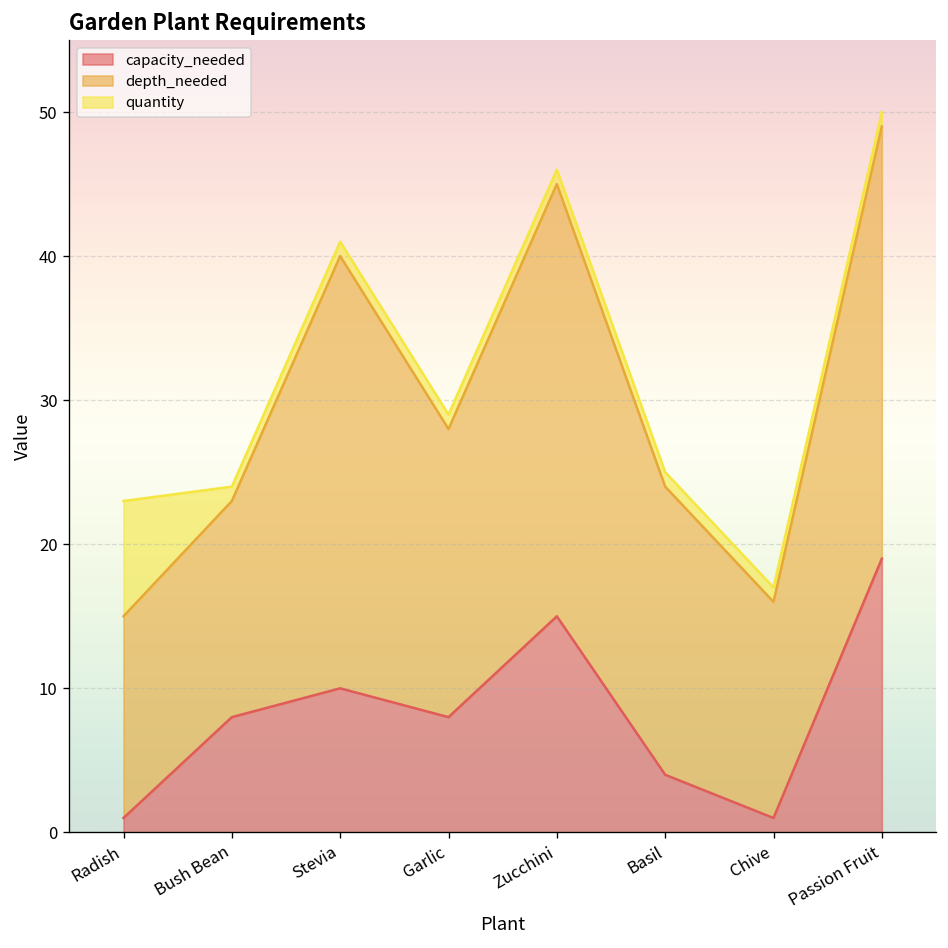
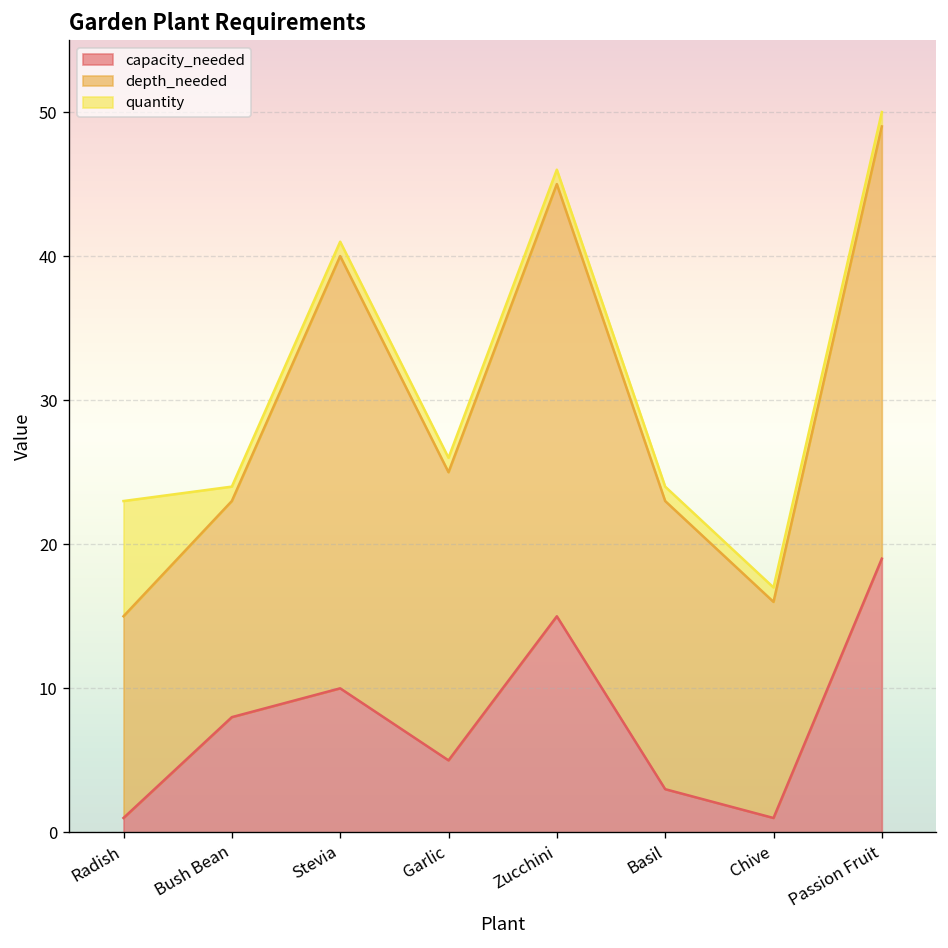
  {
    "capacity_needed": {
      "Radish": 1,
      "Bush Bean": 8,
      "Stevia": 10,
-     "Garlic": 8,
+     "Garlic": 5,
      "Zucchini": 15,
-     "Basil": 4,
+     "Basil": 3,
      "Chive": 1,
      "Passion Fruit": 19
    }
  }
